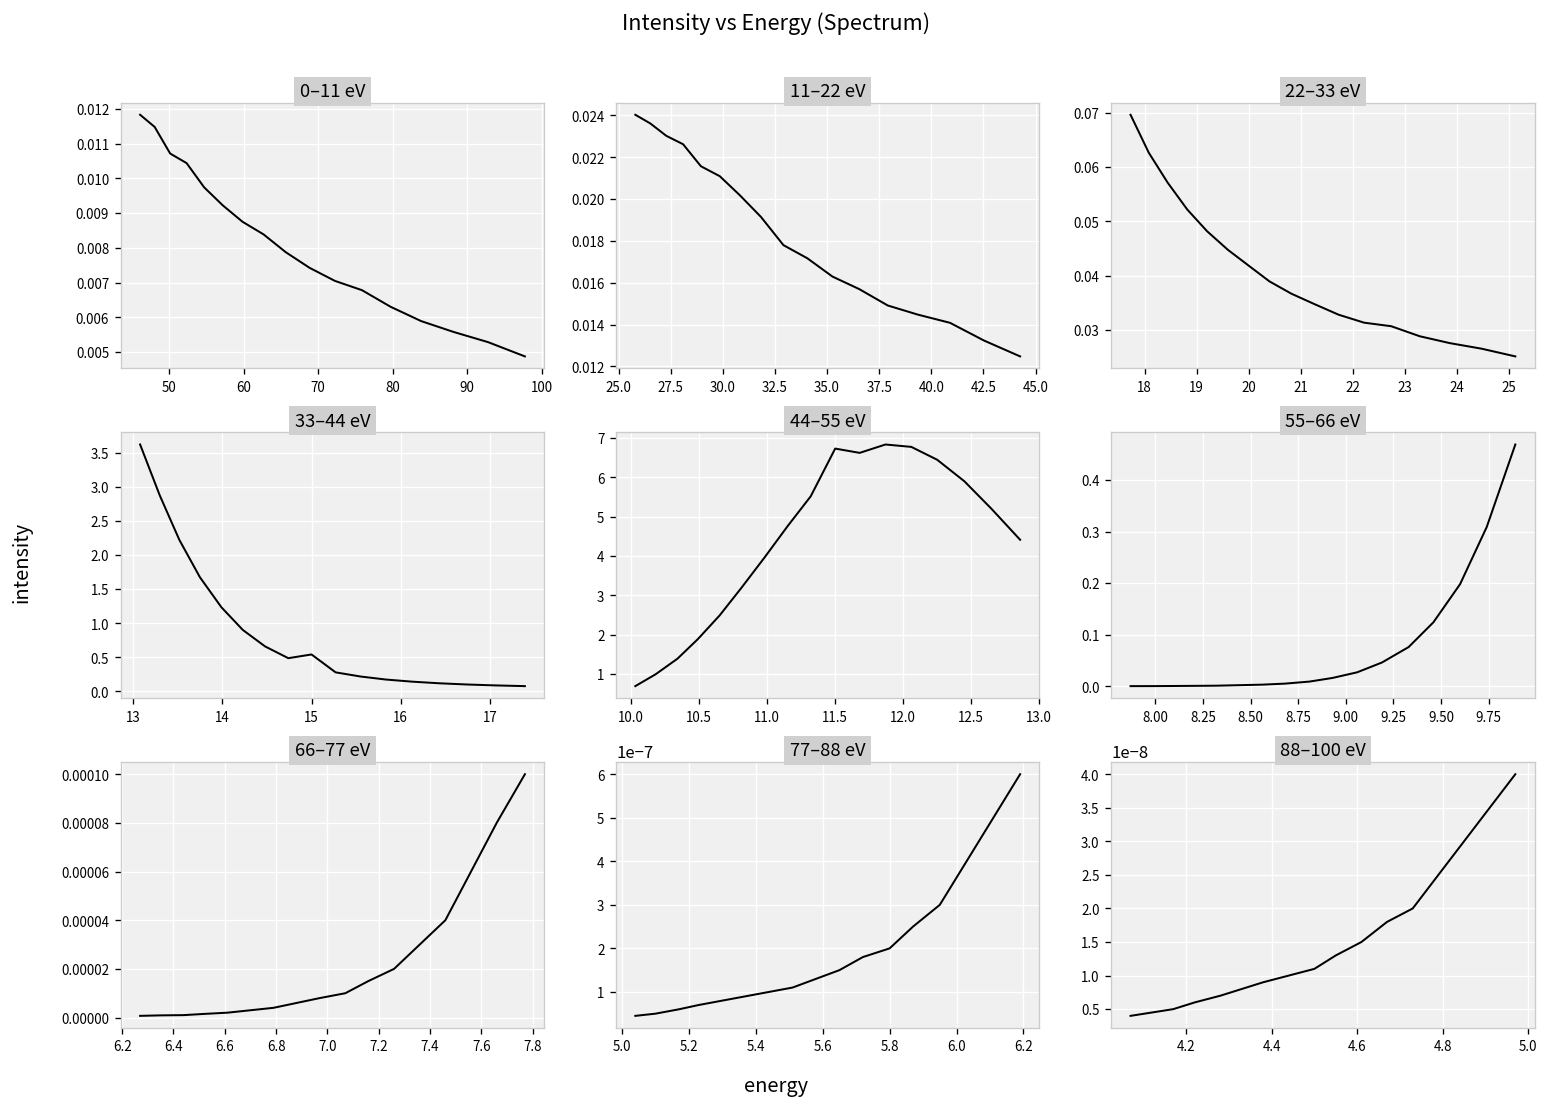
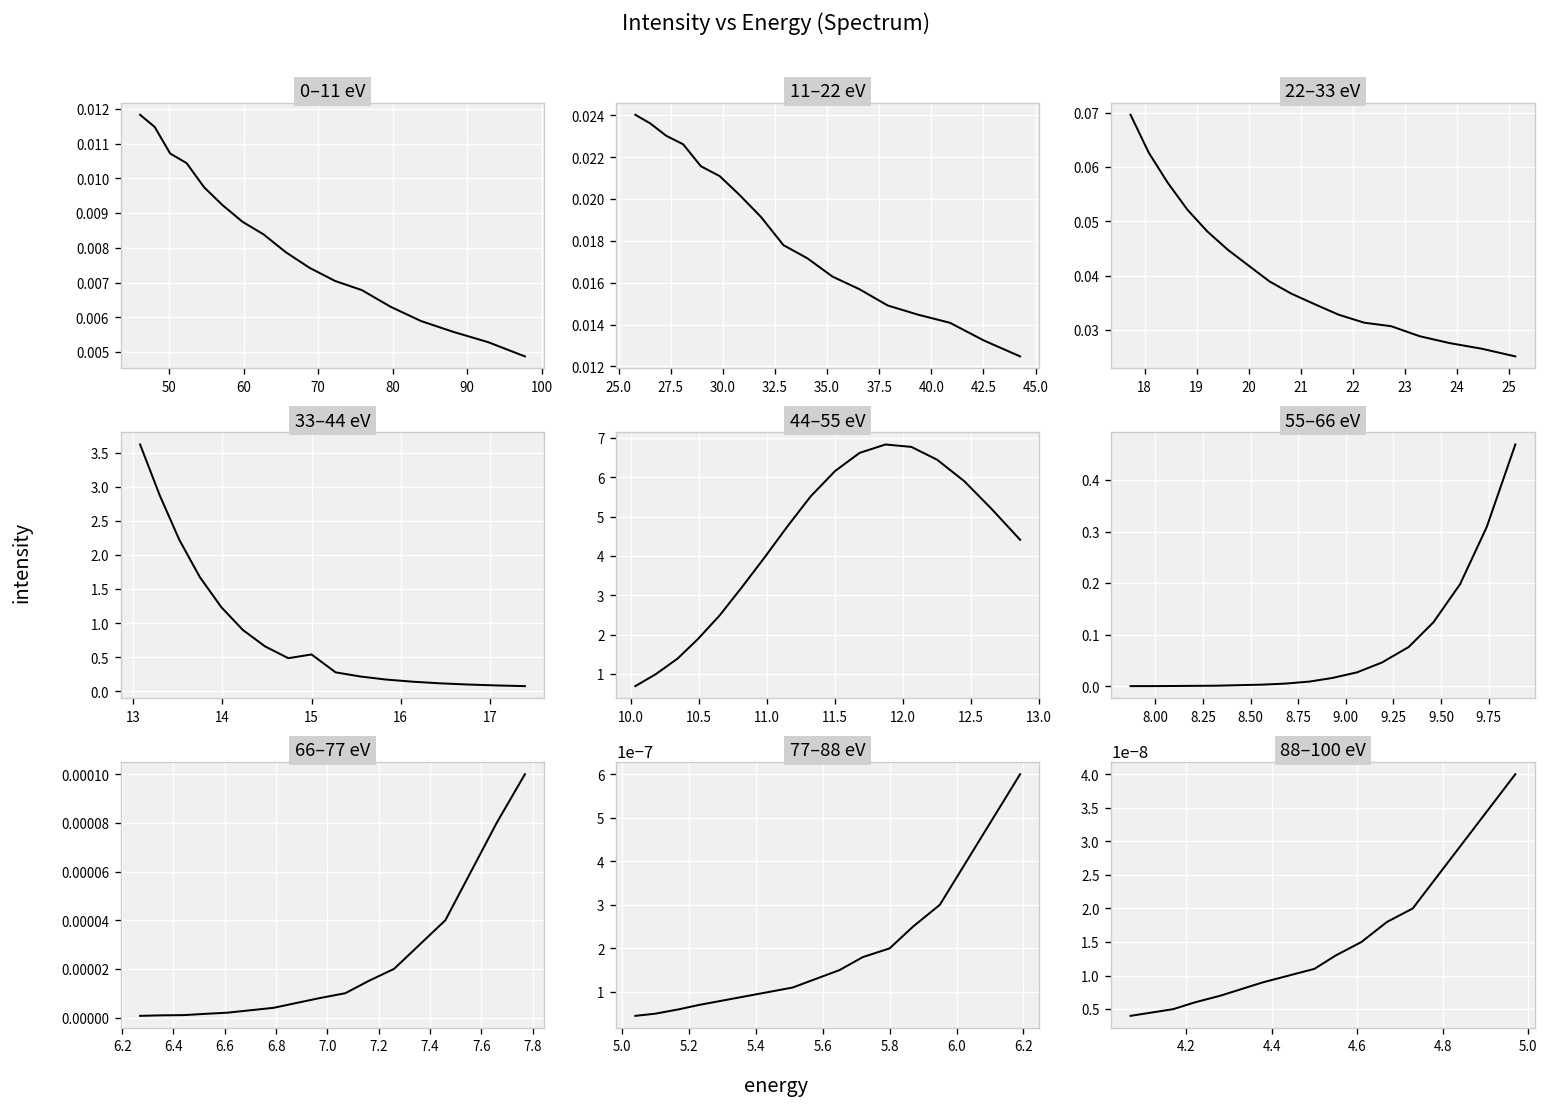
  {
    "22–33 eV": {
      "20": 0.042
    },
    "33–44 eV": {
      "15": 0.5
    },
    "44–55 eV": {
-     "11.5": 6.7
+     "11.5": 6.2
    },
    "77–88 eV": {
      "5.8": 0.00000020
    }
  }
